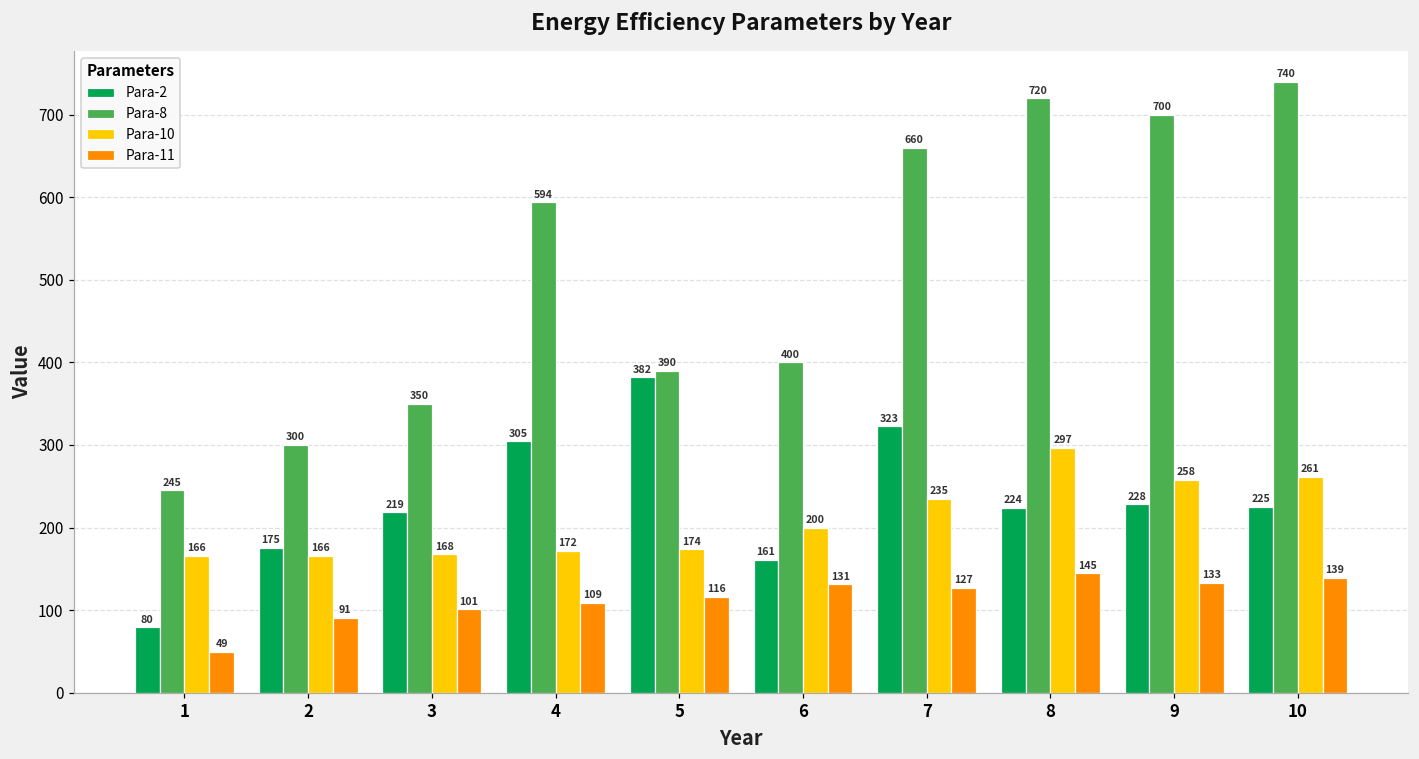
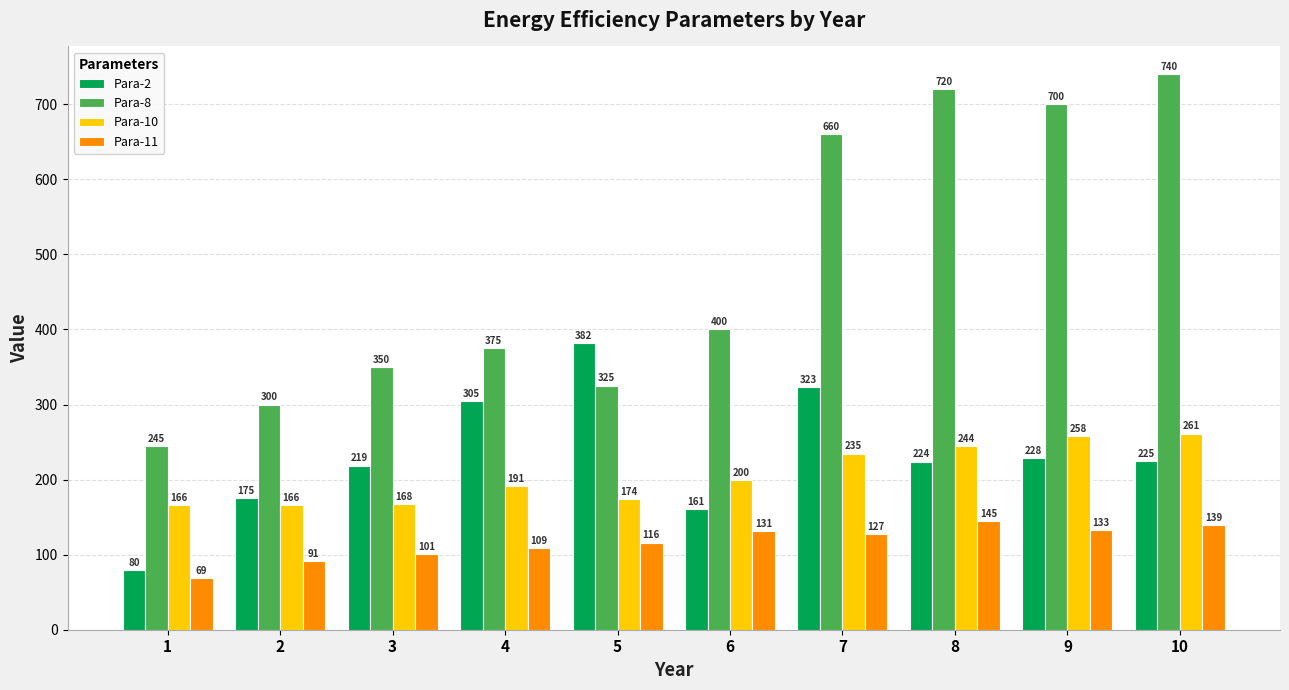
  {
    "Para-2": {
      "1": 80,
      "2": 175,
      "3": 219,
      "4": 305,
      "5": 382,
      "6": 161,
      "7": 323,
      "8": 224,
      "9": 228,
      "10": 225
    },
    "Para-8": {
      "1": 245,
      "2": 300,
      "3": 350,
-     "4": 594,
-     "5": 390,
+     "4": 375,
+     "5": 325,
      "6": 400,
      "7": 660,
      "8": 720,
      "9": 700,
      "10": 740
    },
    "Para-10": {
      "1": 166,
      "2": 166,
      "3": 168,
-     "4": 172,
+     "4": 191,
      "5": 174,
      "6": 200,
      "7": 235,
-     "8": 297,
+     "8": 244,
      "9": 258,
      "10": 261
    },
    "Para-11": {
-     "1": 49,
+     "1": 69,
      "2": 91,
      "3": 101,
      "4": 109,
      "5": 116,
      "6": 131,
      "7": 127,
      "8": 145,
      "9": 133,
      "10": 139
    }
  }
